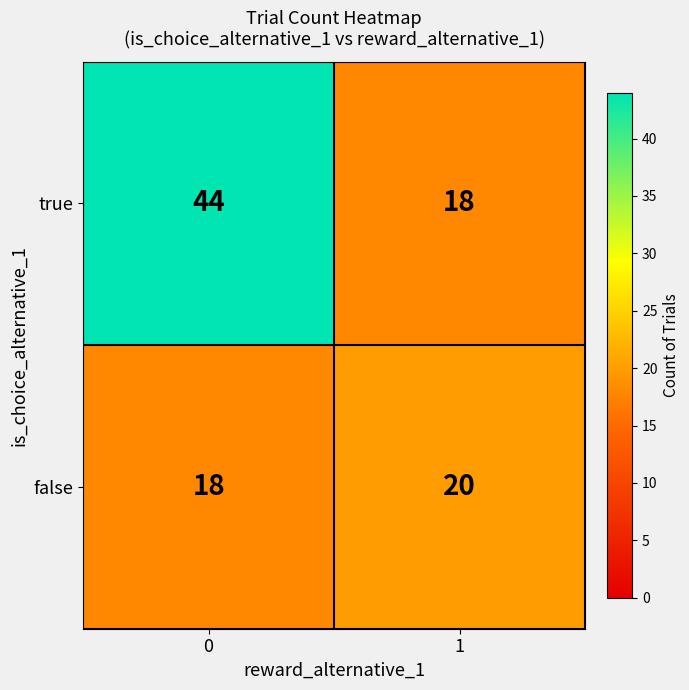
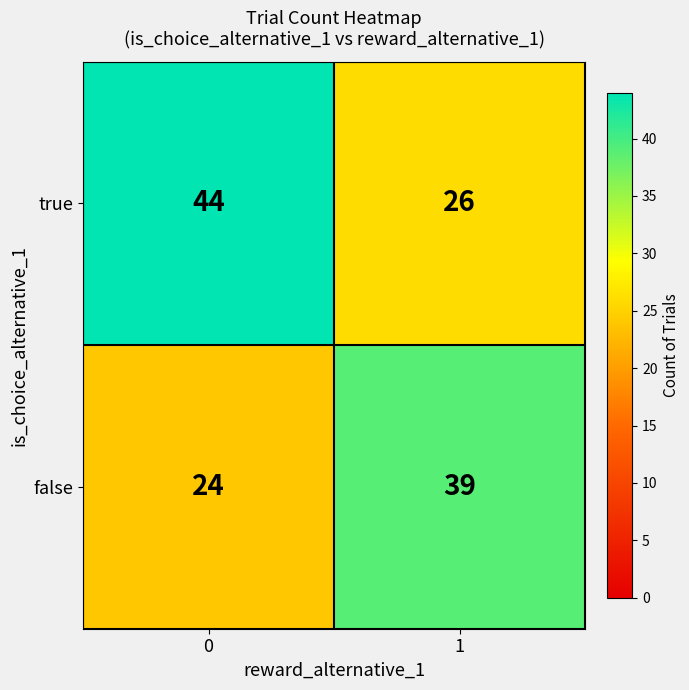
  {
    "true": {
      "0": 44,
-     "1": 18
+     "1": 26
    },
    "false": {
-     "0": 18,
-     "1": 20
+     "0": 24,
+     "1": 39
    }
  }
